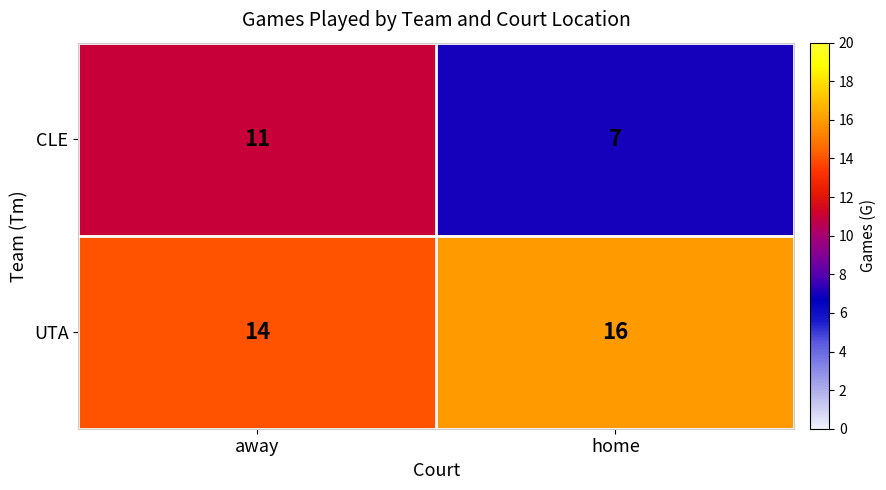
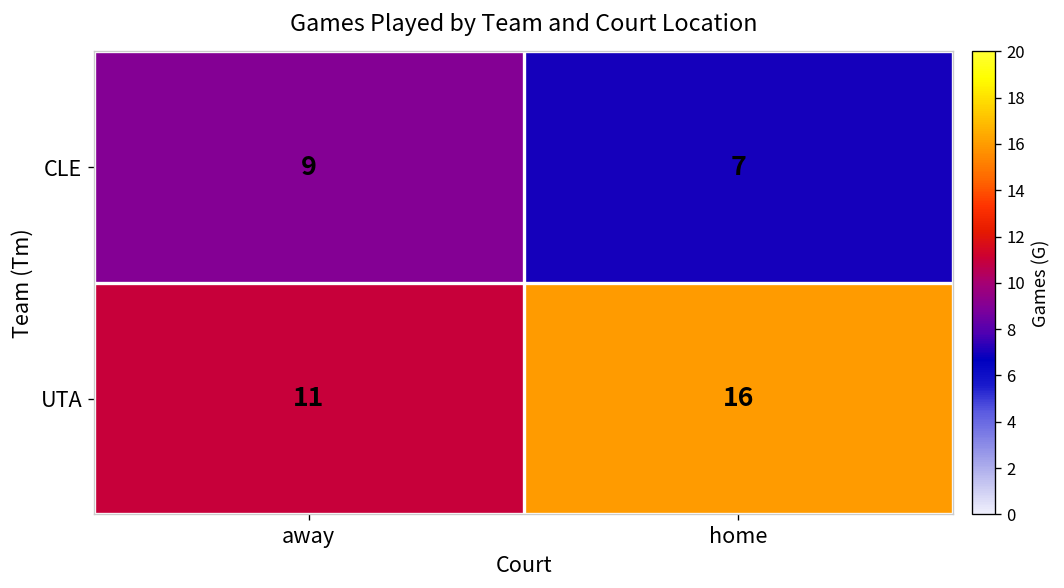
  {
    "CLE": {
-     "away": 11,
+     "away": 9,
      "home": 7
    },
    "UTA": {
-     "away": 14,
+     "away": 11,
      "home": 16
    }
  }
